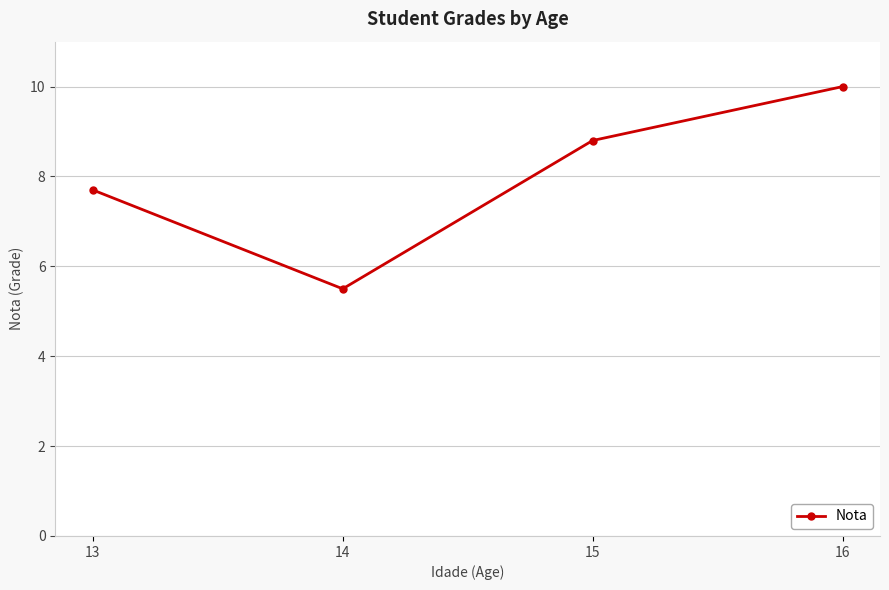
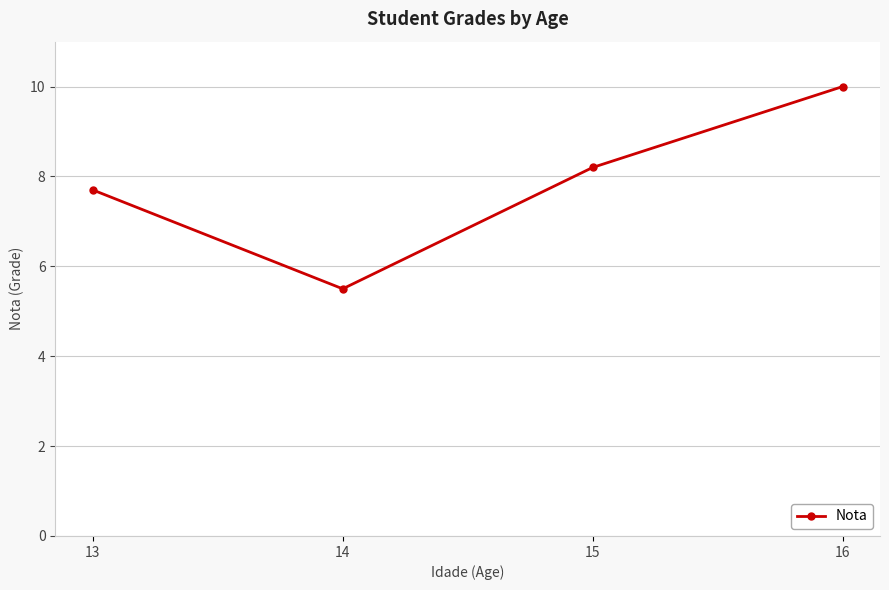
  {
    "13": 7.7,
    "14": 5.5,
-   "15": 8.8,
+   "15": 8.2,
    "16": 10.0
  }
